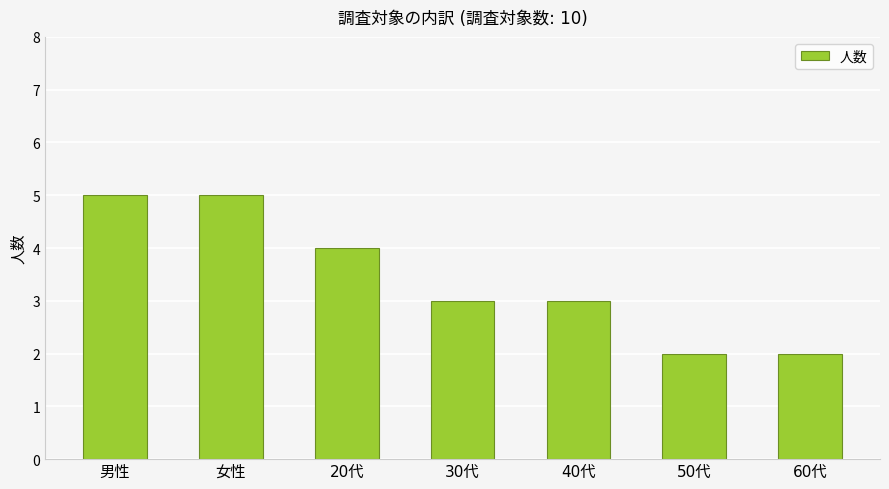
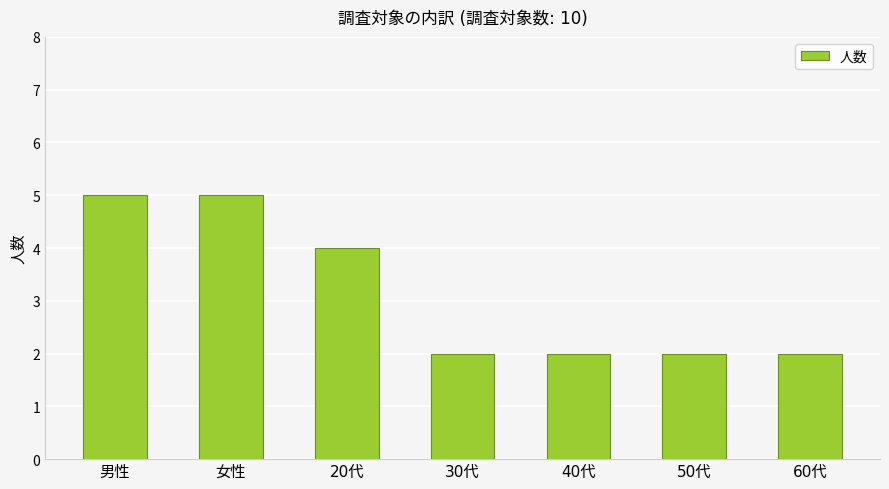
  {
    "男性": 5,
    "女性": 5,
    "20代": 4,
-   "30代": 3,
-   "40代": 3,
+   "30代": 2,
+   "40代": 2,
    "50代": 2,
    "60代": 2
  }
